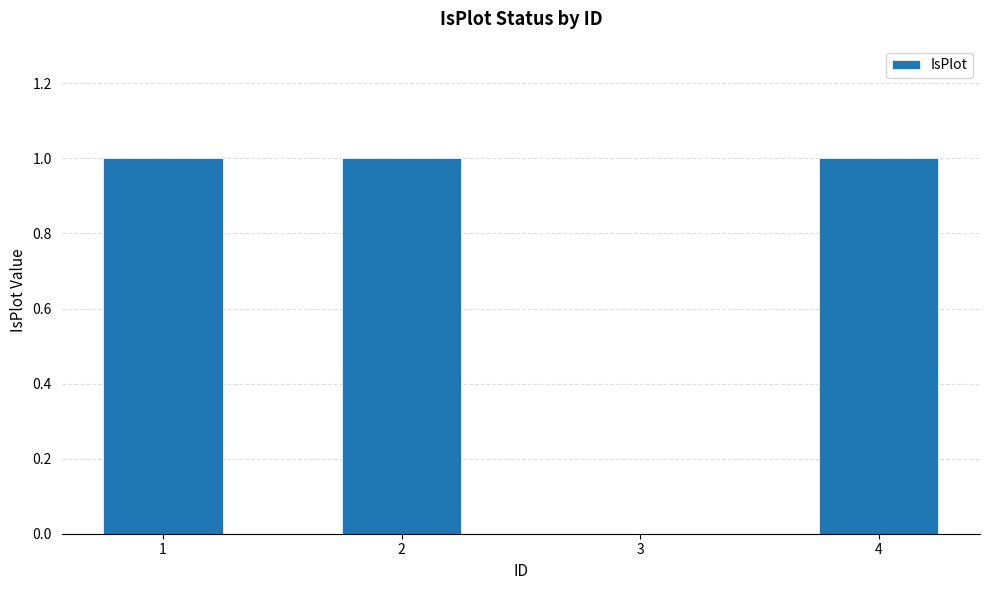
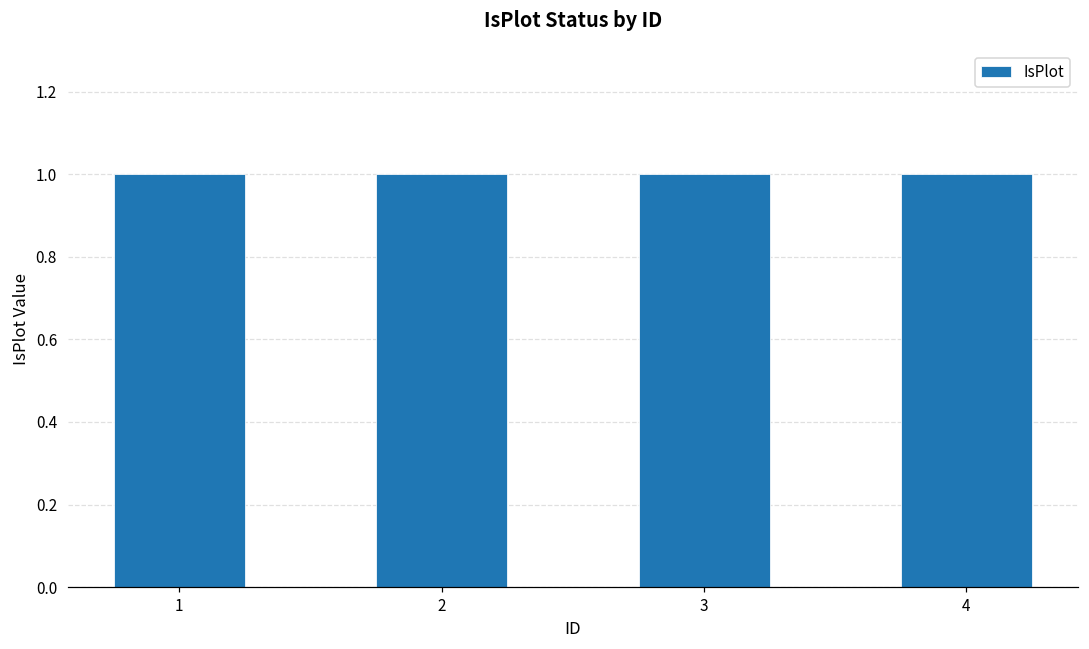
  {
    "1": 1,
    "2": 1,
-   "3": 0,
+   "3": 1,
    "4": 1
  }
